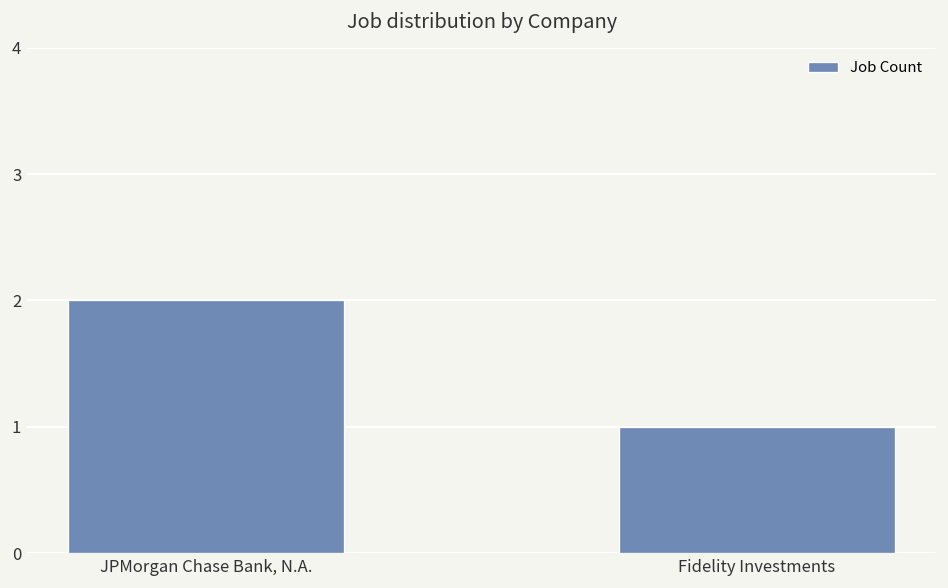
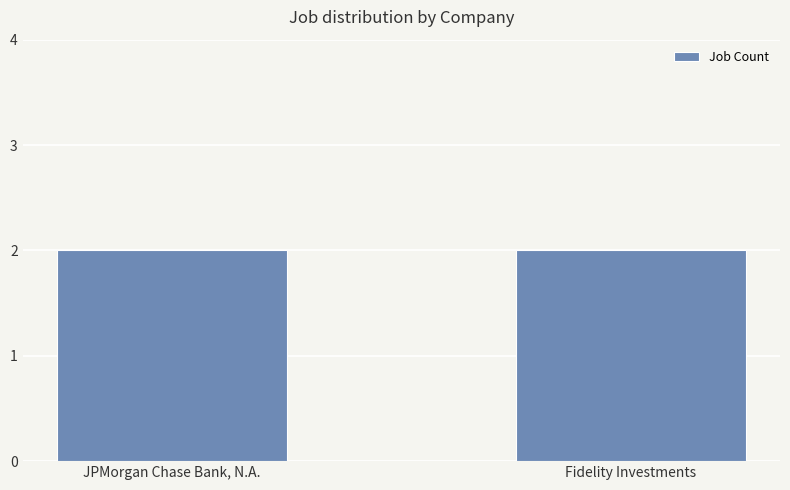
  {
    "JPMorgan Chase Bank, N.A.": 2,
-   "Fidelity Investments": 1
+   "Fidelity Investments": 2
  }
